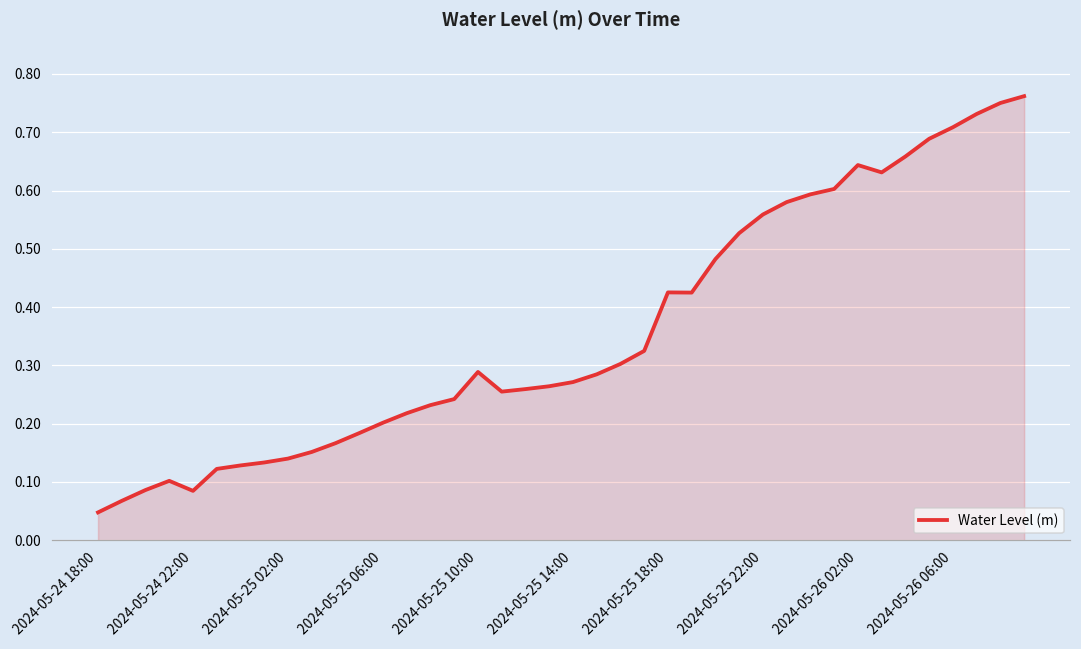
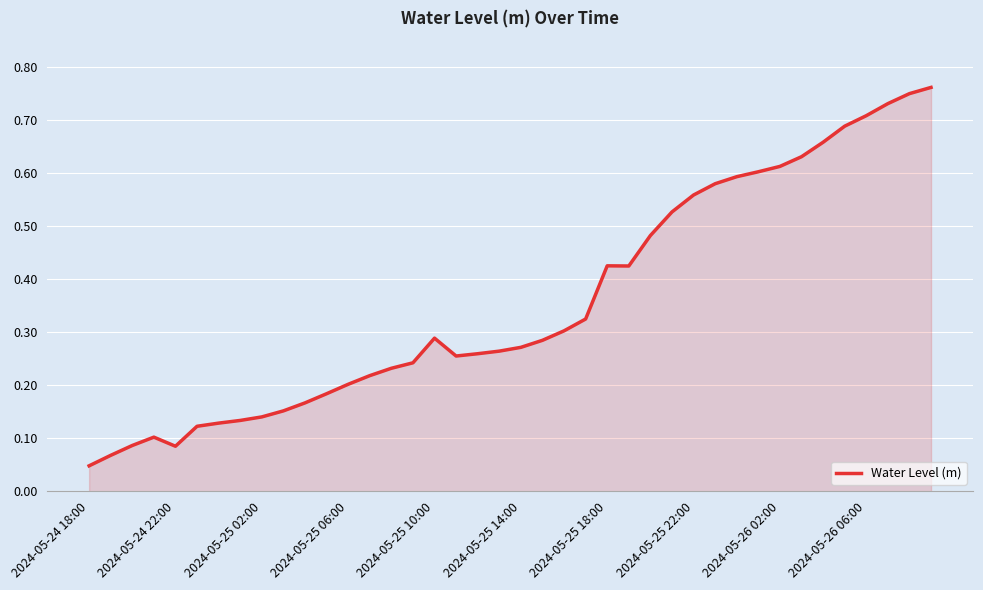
  {
    "2024-05-24 18:00": 0.05,
    "2024-05-24 22:00": 0.08,
    "2024-05-25 02:00": 0.14,
    "2024-05-25 06:00": 0.20,
    "2024-05-25 10:00": 0.29,
    "2024-05-25 14:00": 0.27,
    "2024-05-25 18:00": 0.43,
    "2024-05-25 22:00": 0.56,
-   "2024-05-26 02:00": 0.64,
+   "2024-05-26 02:00": 0.61,
    "2024-05-26 06:00": 0.71
  }
